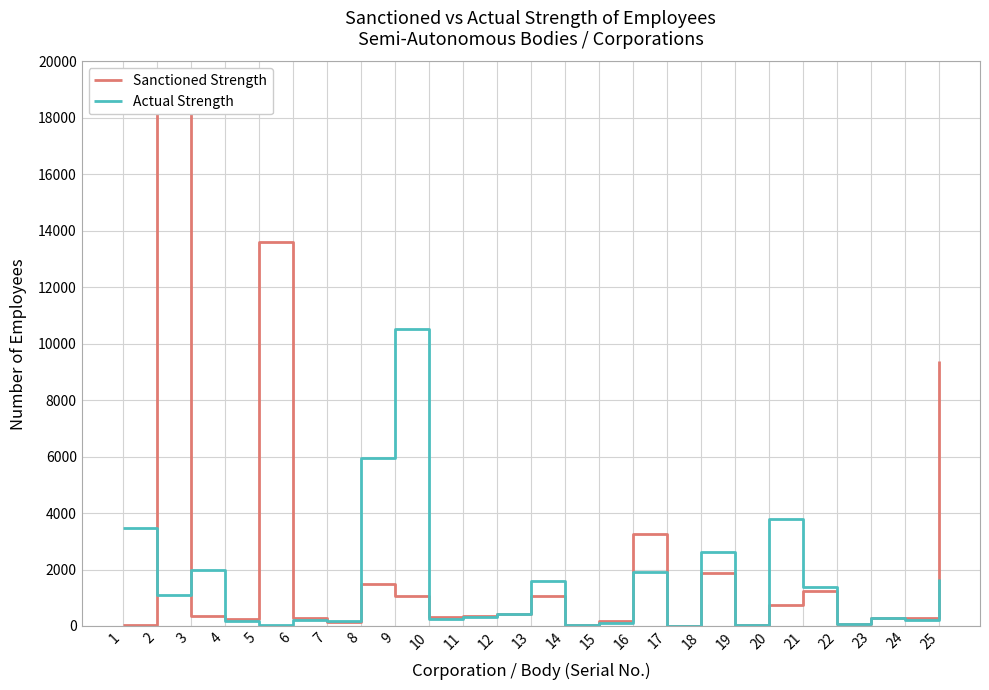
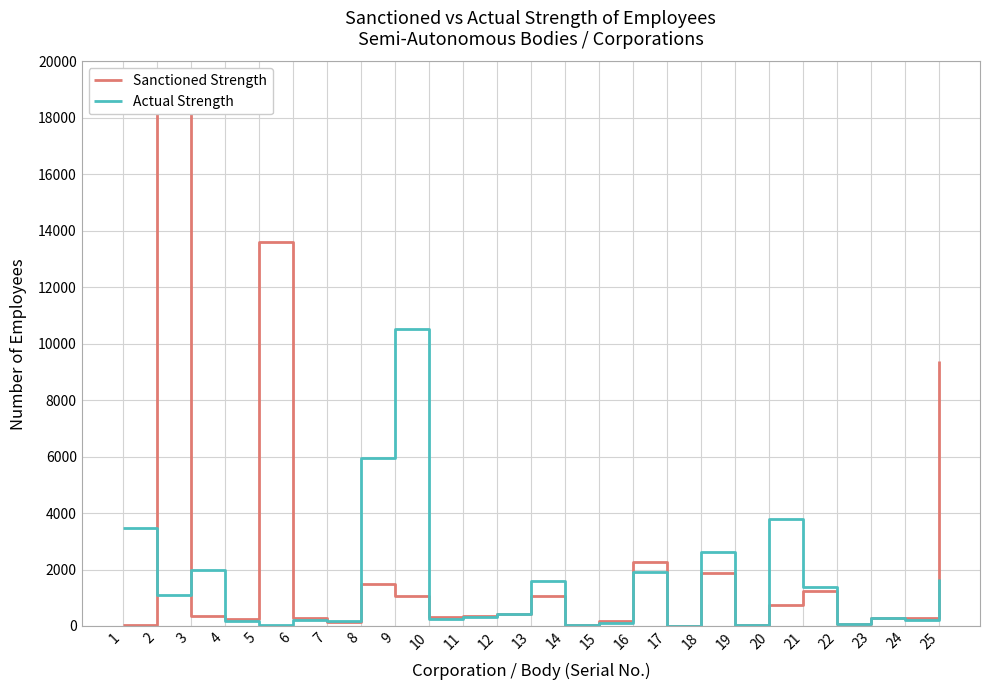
  {
    "Sanctioned Strength": {
      "1": 0,
      "3": 400,
      "5": 13600,
      "8": 1500,
      "9": 1100,
      "13": 1100,
-     "16": 3200,
+     "16": 2300,
      "18": 1900,
      "20": 800,
      "21": 1200,
      "25": 9400
    },
    "Actual Strength": {
      "1": 3500,
      "2": 1100,
      "3": 2000,
      "5": 0,
      "8": 5900,
      "9": 10500,
      "13": 1600,
      "16": 1900,
      "18": 2600,
      "20": 3800,
      "21": 1400,
      "25": 1700
    }
  }
